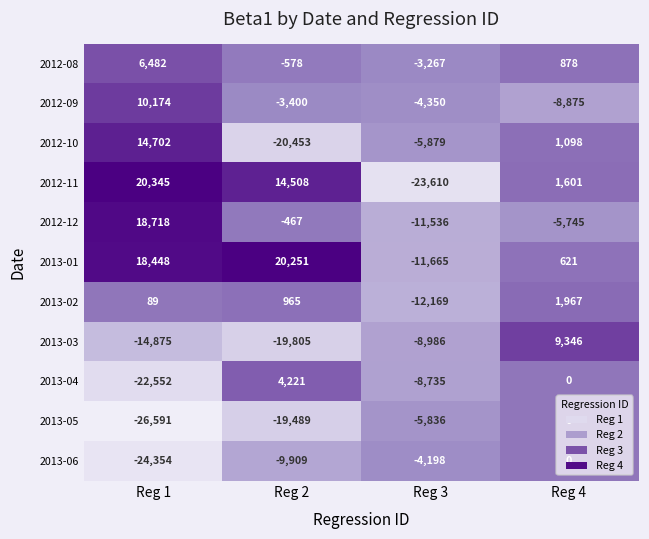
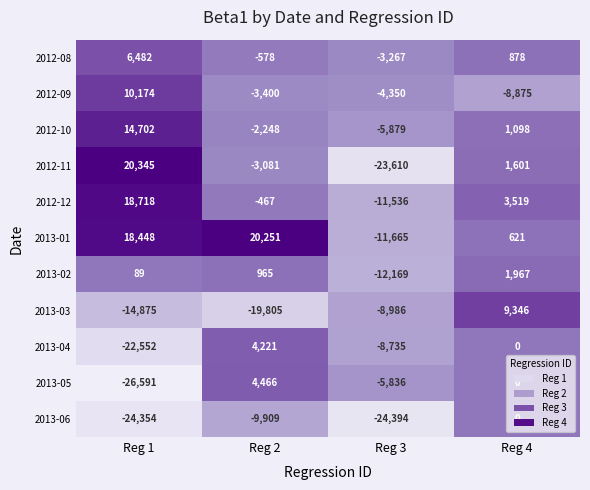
  {
    "2012-08": {
      "Reg 1": "6,482",
      "Reg 2": "-578",
      "Reg 3": "-3,267",
      "Reg 4": "878"
    },
    "2012-09": {
      "Reg 1": "10,174",
      "Reg 2": "-3,400",
      "Reg 3": "-4,350",
      "Reg 4": "-8,875"
    },
    "2012-10": {
      "Reg 1": "14,702",
-     "Reg 2": "-20,453",
+     "Reg 2": "-2,248",
      "Reg 3": "-5,879",
      "Reg 4": "1,098"
    },
    "2012-11": {
      "Reg 1": "20,345",
-     "Reg 2": "14,508",
+     "Reg 2": "-3,081",
      "Reg 3": "-23,610",
      "Reg 4": "1,601"
    },
    "2012-12": {
      "Reg 1": "18,718",
      "Reg 2": "-467",
      "Reg 3": "-11,536",
-     "Reg 4": "-5,745"
+     "Reg 4": "3,519"
    },
    "2013-01": {
      "Reg 1": "18,448",
      "Reg 2": "20,251",
      "Reg 3": "-11,665",
      "Reg 4": "621"
    },
    "2013-02": {
      "Reg 1": "89",
      "Reg 2": "965",
      "Reg 3": "-12,169",
      "Reg 4": "1,967"
    },
    "2013-03": {
      "Reg 1": "-14,875",
      "Reg 2": "-19,805",
      "Reg 3": "-8,986",
      "Reg 4": "9,346"
    },
    "2013-04": {
      "Reg 1": "-22,552",
      "Reg 2": "4,221",
      "Reg 3": "-8,735",
      "Reg 4": "0"
    },
    "2013-05": {
      "Reg 1": "-26,591",
-     "Reg 2": "-19,489",
+     "Reg 2": "4,466",
      "Reg 3": "-5,836"
    },
    "2013-06": {
      "Reg 1": "-24,354",
      "Reg 2": "-9,909",
-     "Reg 3": "-4,198"
+     "Reg 3": "-24,394"
    }
  }
